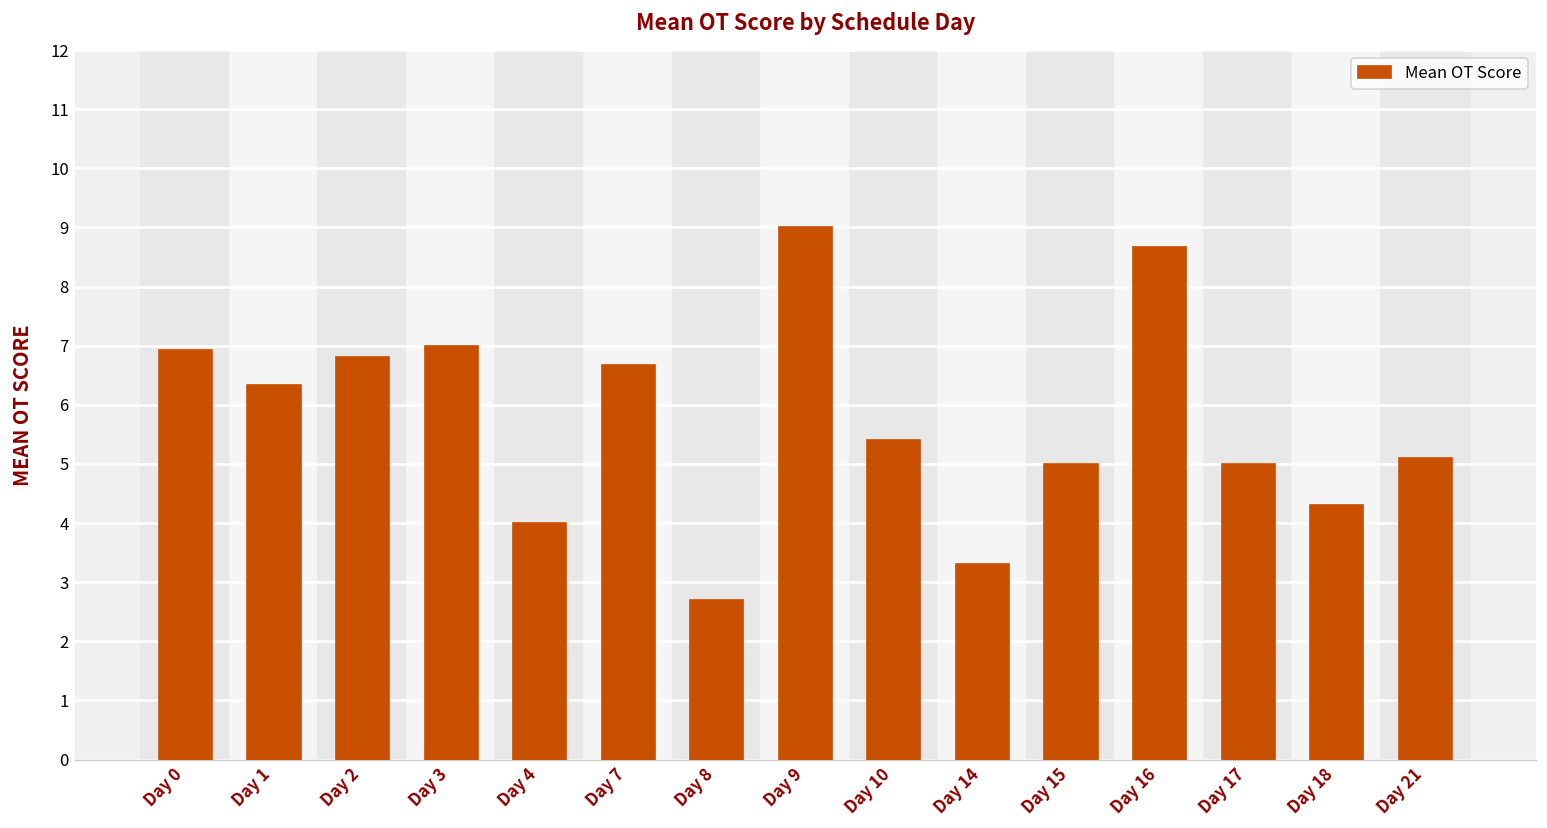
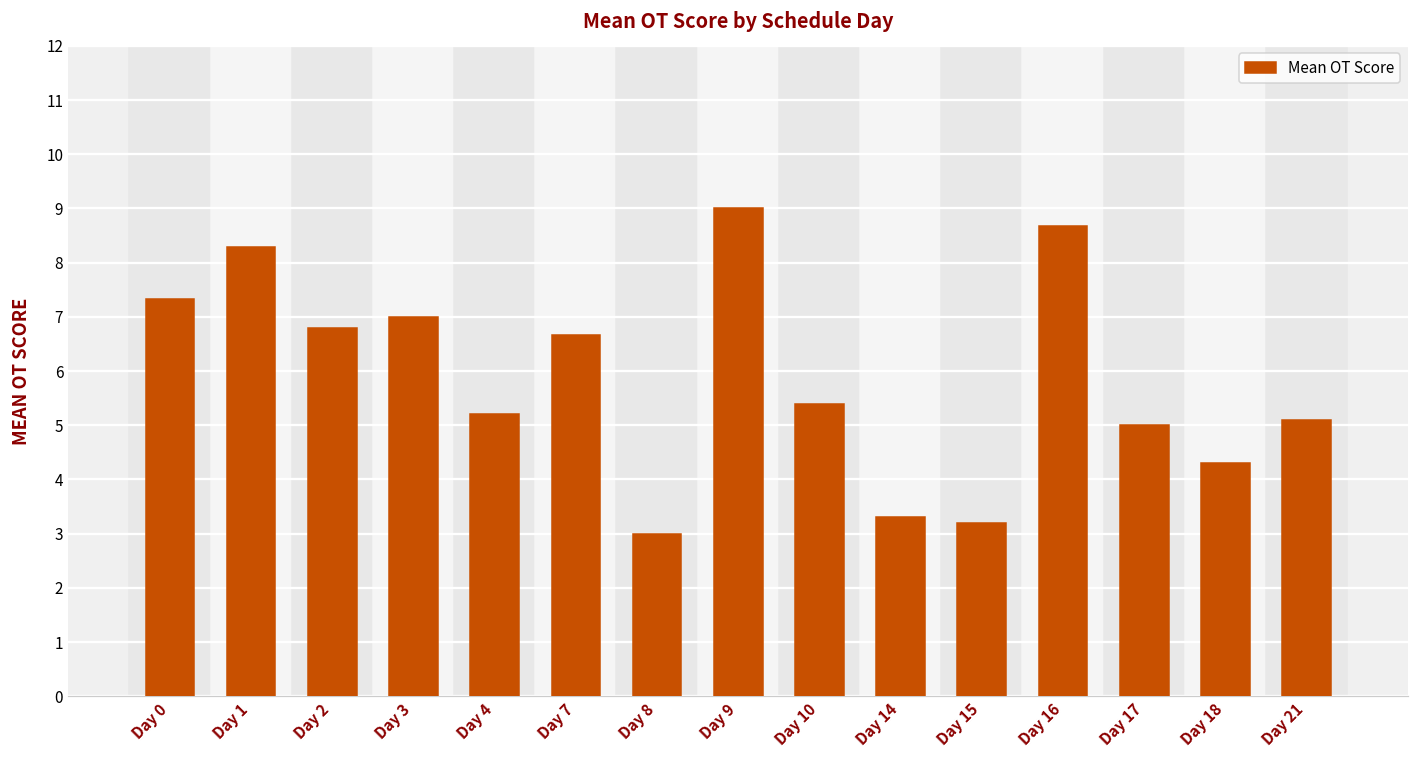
  {
-   "Day 0": 6.9,
-   "Day 1": 6.3,
+   "Day 0": 7.3,
+   "Day 1": 8.3,
    "Day 2": 6.8,
    "Day 3": 7.0,
-   "Day 4": 4.0,
+   "Day 4": 5.2,
    "Day 7": 6.7,
-   "Day 8": 2.7,
+   "Day 8": 3.0,
    "Day 9": 9.0,
    "Day 10": 5.4,
    "Day 14": 3.3,
-   "Day 15": 5.0,
+   "Day 15": 3.2,
    "Day 16": 8.7,
    "Day 17": 5.0,
    "Day 18": 4.3,
    "Day 21": 5.1
  }
